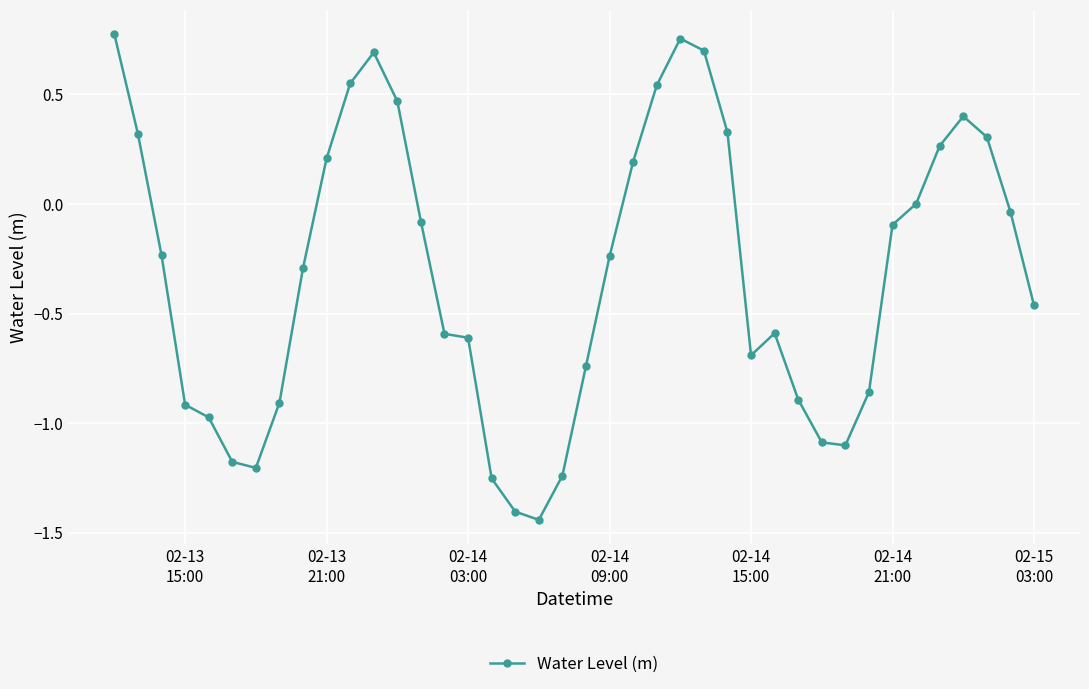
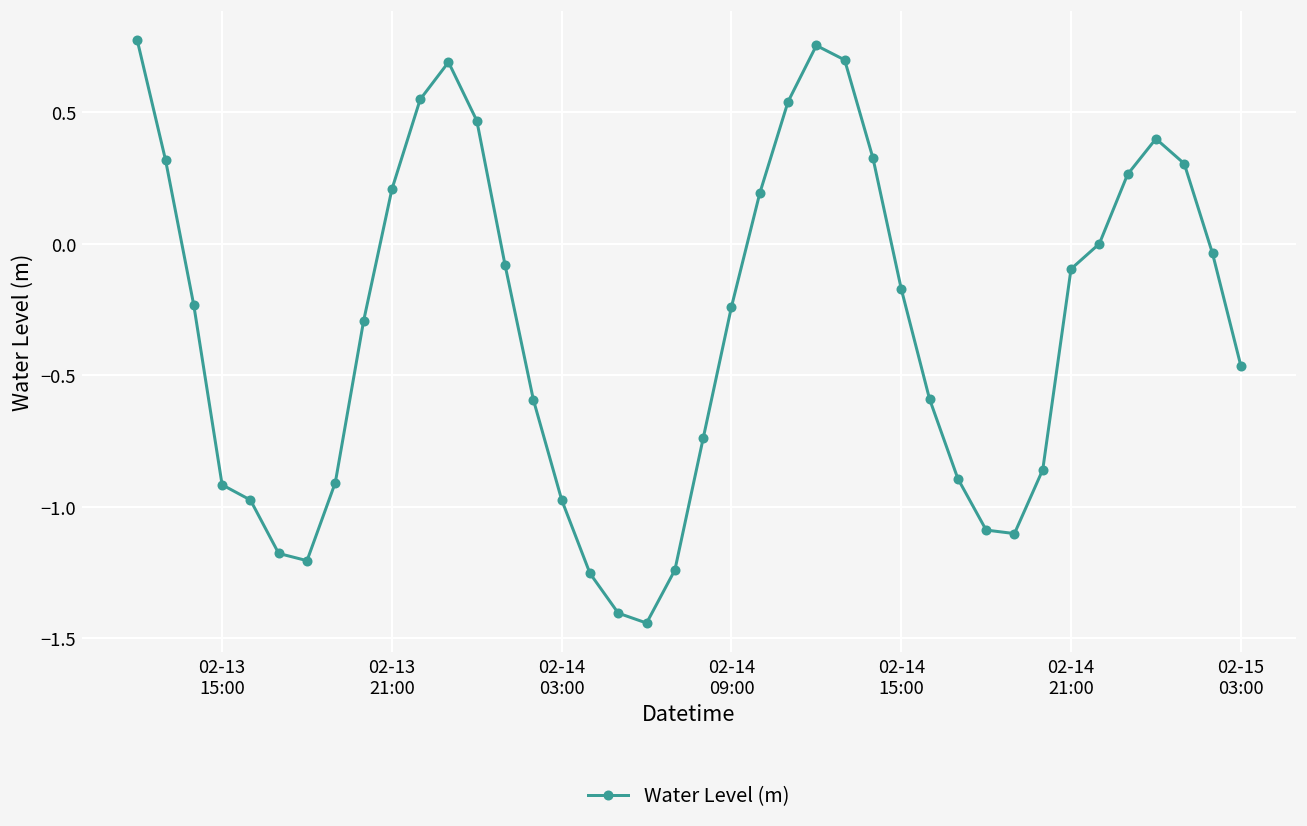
  {
    "02-13 15:00": -0.92,
    "02-13 21:00": 0.21,
-   "02-14 03:00": -0.61,
+   "02-14 03:00": -0.97,
    "02-14 09:00": -0.24,
-   "02-14 15:00": -0.69,
+   "02-14 15:00": -0.17,
    "02-14 21:00": -0.10,
    "02-15 03:00": -0.46
  }
